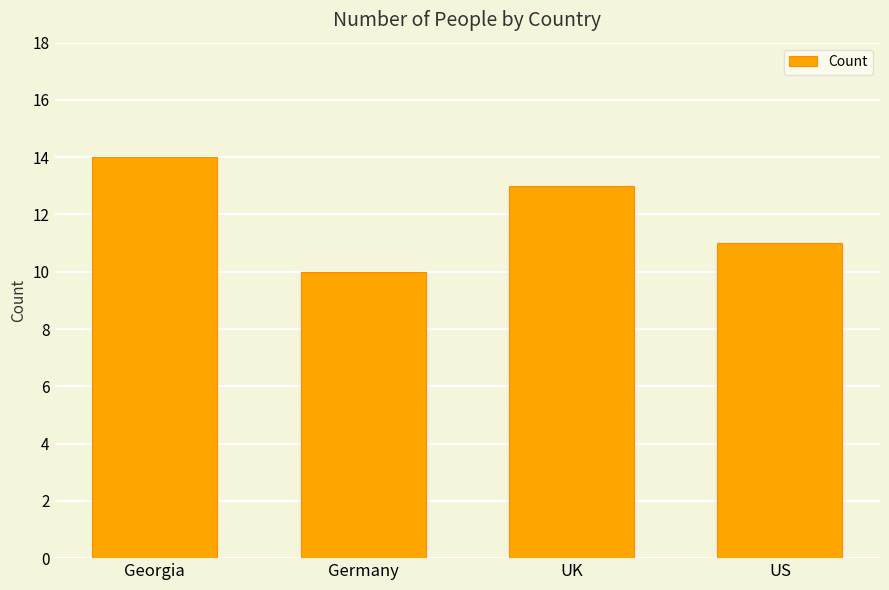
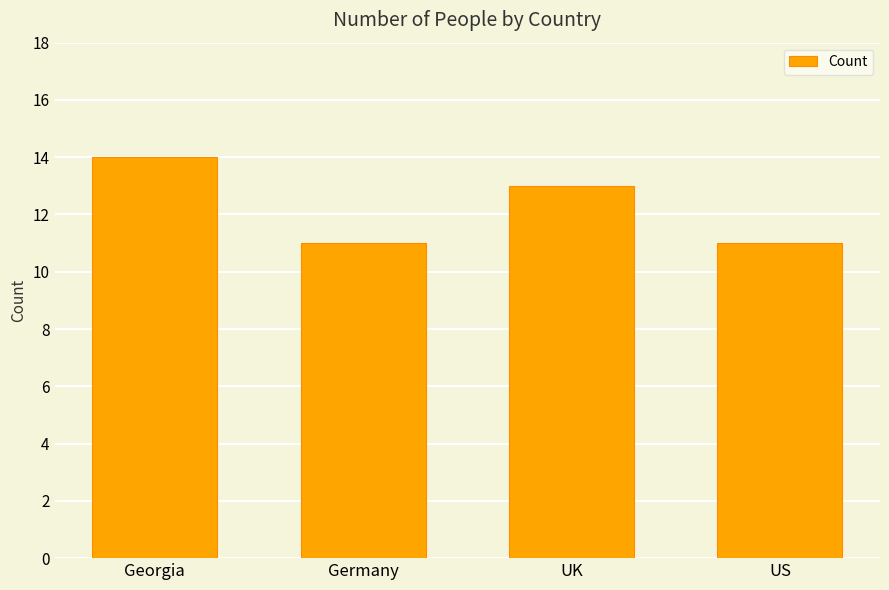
  {
    "Georgia": 14,
-   "Germany": 10,
+   "Germany": 11,
    "UK": 13,
    "US": 11
  }
